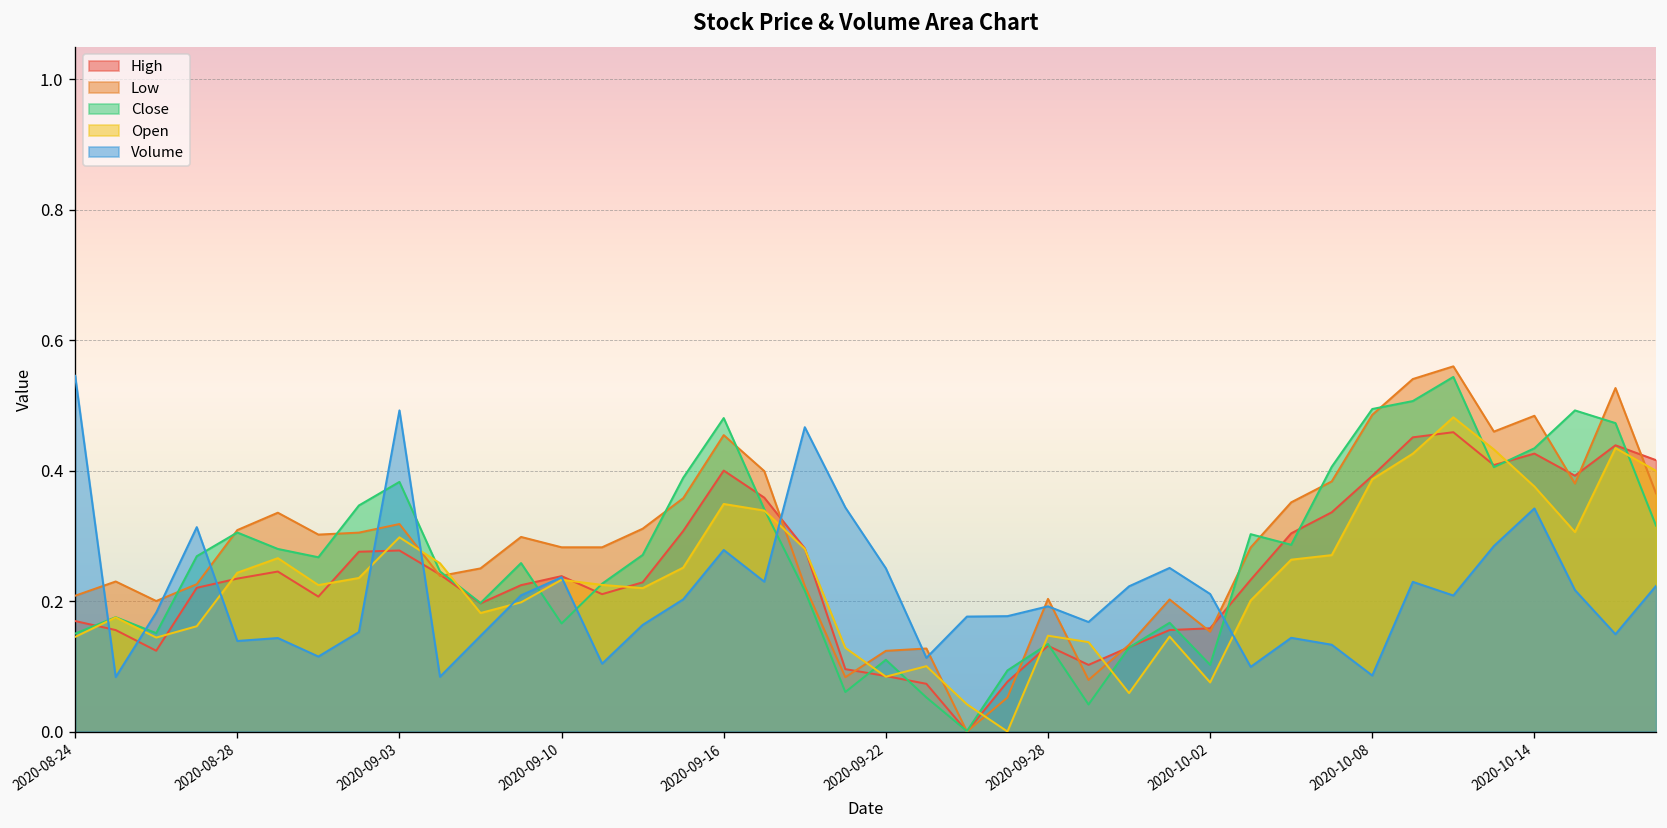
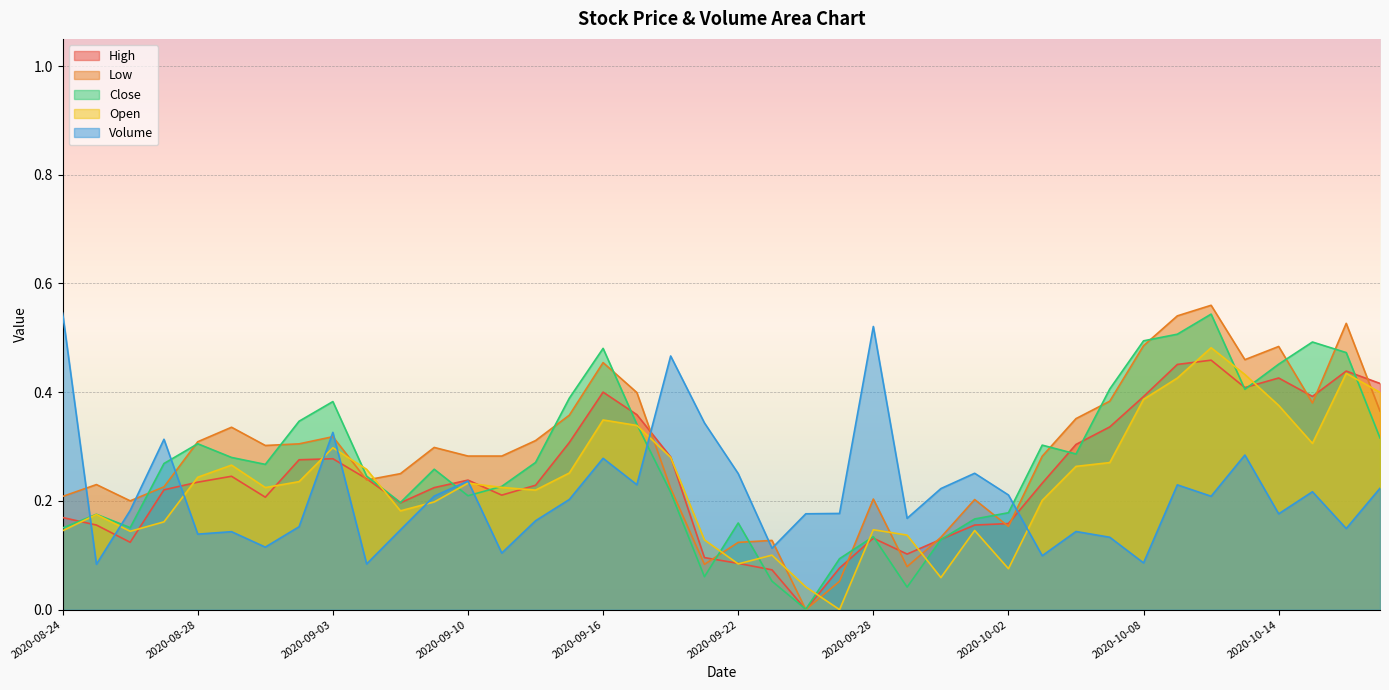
  {
    "Close": {
      "2020-08-24": 0.15,
      "2020-09-03": 0.38,
-     "2020-09-10": 0.17,
+     "2020-09-10": 0.21,
      "2020-09-16": 0.48,
-     "2020-09-22": 0.11,
-     "2020-10-02": 0.10,
+     "2020-09-22": 0.16,
+     "2020-10-02": 0.18,
      "2020-10-08": 0.49,
-     "2020-10-14": 0.43
+     "2020-10-14": 0.45
    },
    "Volume": {
      "2020-08-24": 0.55,
      "2020-08-28": 0.14,
-     "2020-09-03": 0.49,
+     "2020-09-03": 0.33,
      "2020-09-16": 0.28,
      "2020-09-22": 0.25,
-     "2020-09-28": 0.19,
+     "2020-09-28": 0.52,
      "2020-10-02": 0.21,
      "2020-10-08": 0.09,
-     "2020-10-14": 0.34
+     "2020-10-14": 0.18
    }
  }
